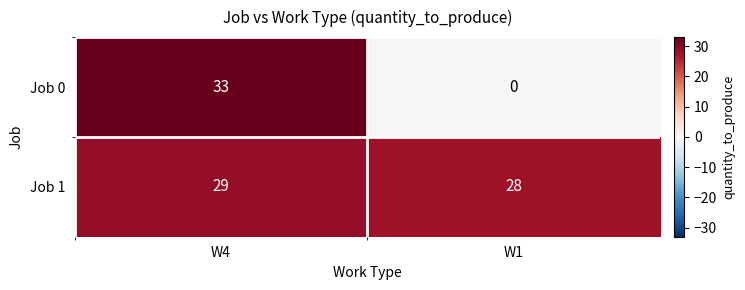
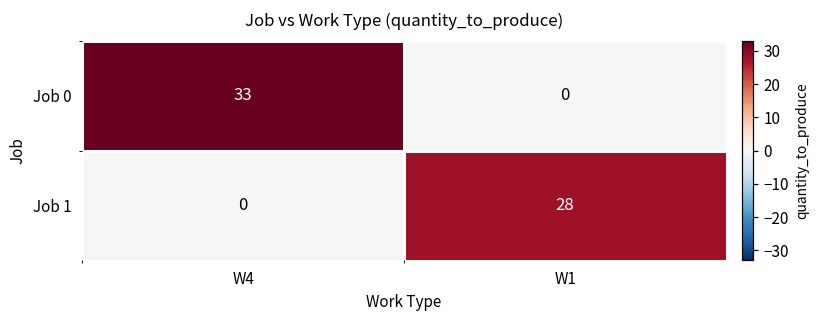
  {
    "Job 0": {
      "W4": 33,
      "W1": 0
    },
    "Job 1": {
-     "W4": 29,
+     "W4": 0,
      "W1": 28
    }
  }
